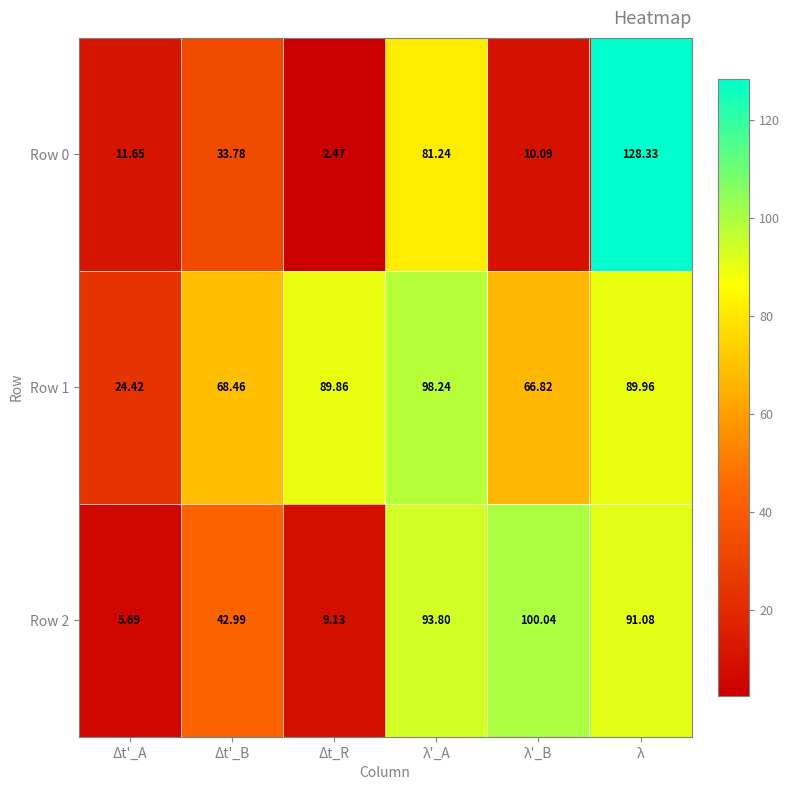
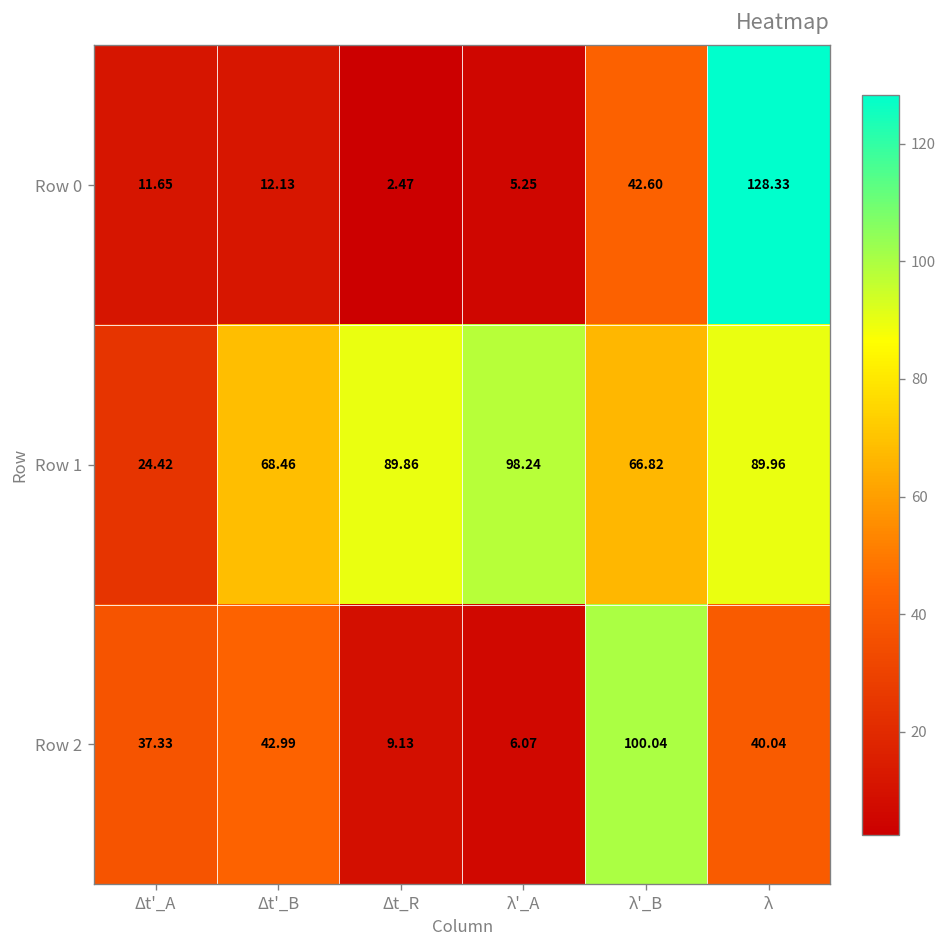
  {
    "Row 0": {
      "Δt'_A": 11.65,
-     "Δt'_B": 33.78,
+     "Δt'_B": 12.13,
      "Δt_R": 2.47,
-     "λ'_A": 81.24,
-     "λ'_B": 10.09,
+     "λ'_A": 5.25,
+     "λ'_B": 42.60,
      "λ": 128.33
    },
    "Row 1": {
      "Δt'_A": 24.42,
      "Δt'_B": 68.46,
      "Δt_R": 89.86,
      "λ'_A": 98.24,
      "λ'_B": 66.82,
      "λ": 89.96
    },
    "Row 2": {
-     "Δt'_A": 5.69,
+     "Δt'_A": 37.33,
      "Δt'_B": 42.99,
      "Δt_R": 9.13,
-     "λ'_A": 93.80,
+     "λ'_A": 6.07,
      "λ'_B": 100.04,
-     "λ": 91.08
+     "λ": 40.04
    }
  }
